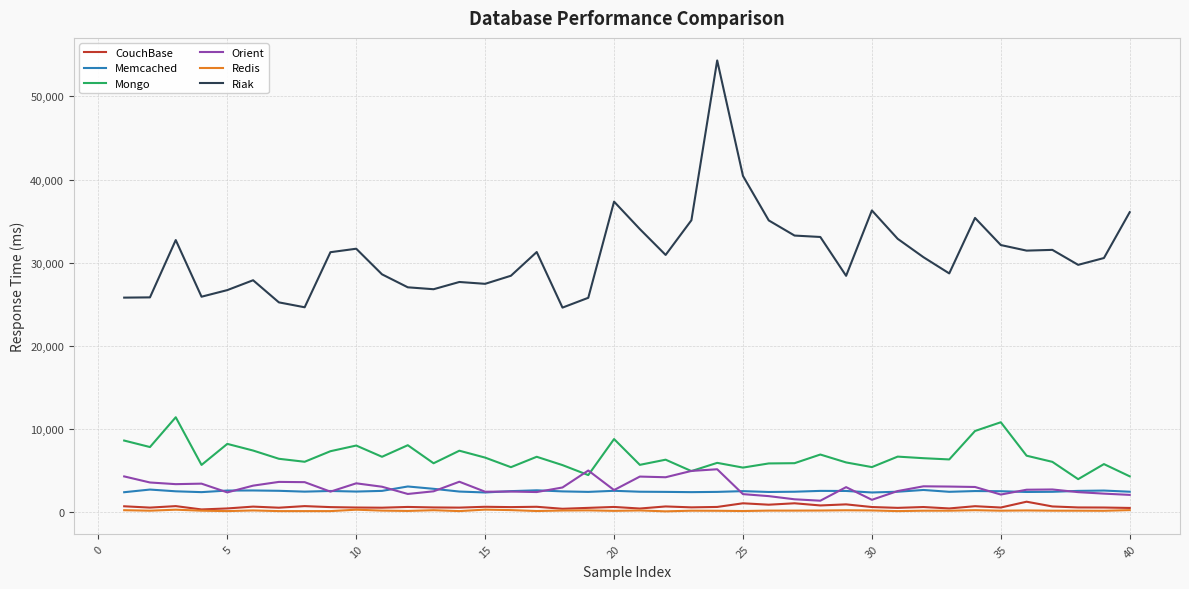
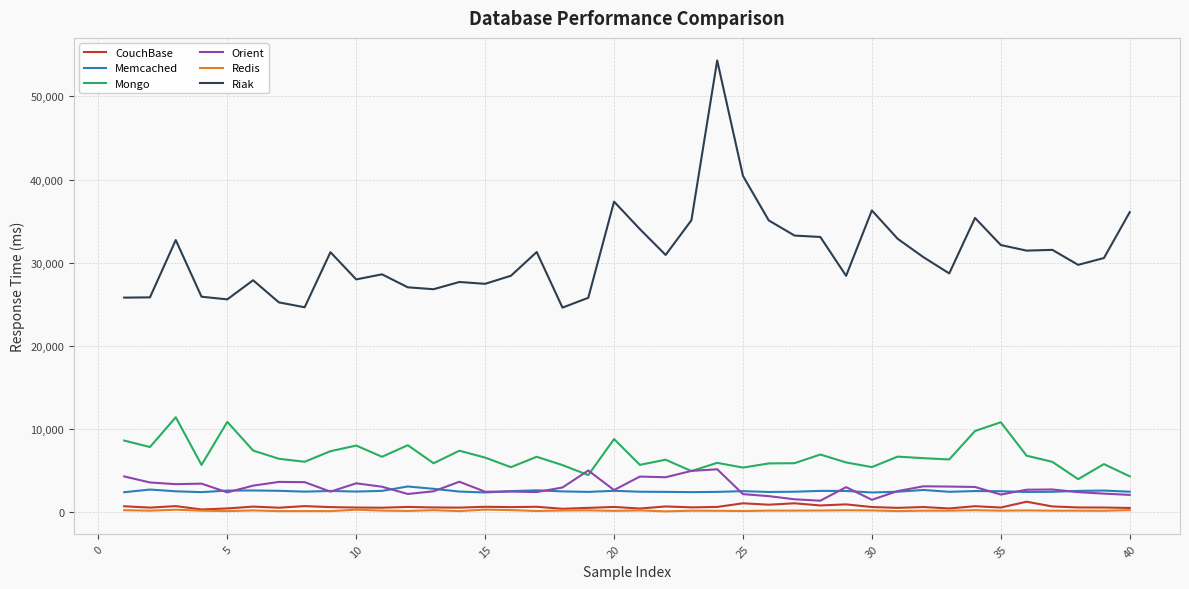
  {
    "CouchBase": {
      "5": "0",
      "15": "1,000",
      "20": "1,000",
      "25": "1,000",
      "30": "1,000",
      "35": "1,000"
    },
    "Memcached": {
      "10": "3,000",
      "25": "3,000",
      "30": "2,000",
      "35": "3,000",
      "40": "2,000"
    },
    "Mongo": {
-     "5": "8,000",
+     "5": "11,000",
      "10": "8,000",
      "15": "7,000",
      "20": "9,000",
      "25": "5,000",
      "30": "5,000",
      "35": "11,000",
      "40": "4,000"
    },
    "Orient": {
      "10": "3,000",
      "25": "2,000",
      "30": "2,000",
      "35": "2,000",
      "40": "2,000"
    },
    "Redis": {
      "5": "0",
      "15": "0",
      "20": "0",
      "25": "0",
      "30": "0",
      "35": "0"
    },
    "Riak": {
-     "5": "27,000",
-     "10": "32,000",
+     "5": "26,000",
+     "10": "28,000",
      "15": "27,000",
      "20": "37,000",
      "25": "40,000",
      "30": "36,000",
      "35": "32,000",
      "40": "36,000"
    }
  }
